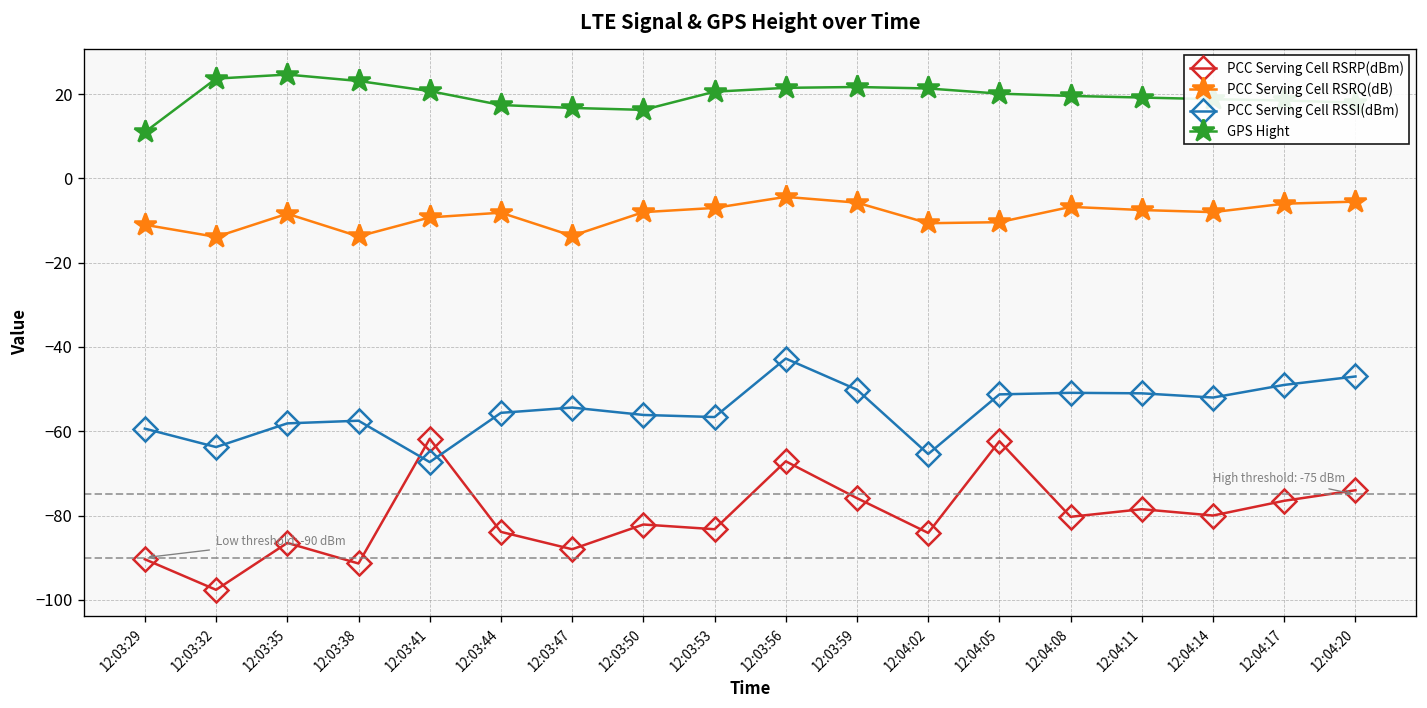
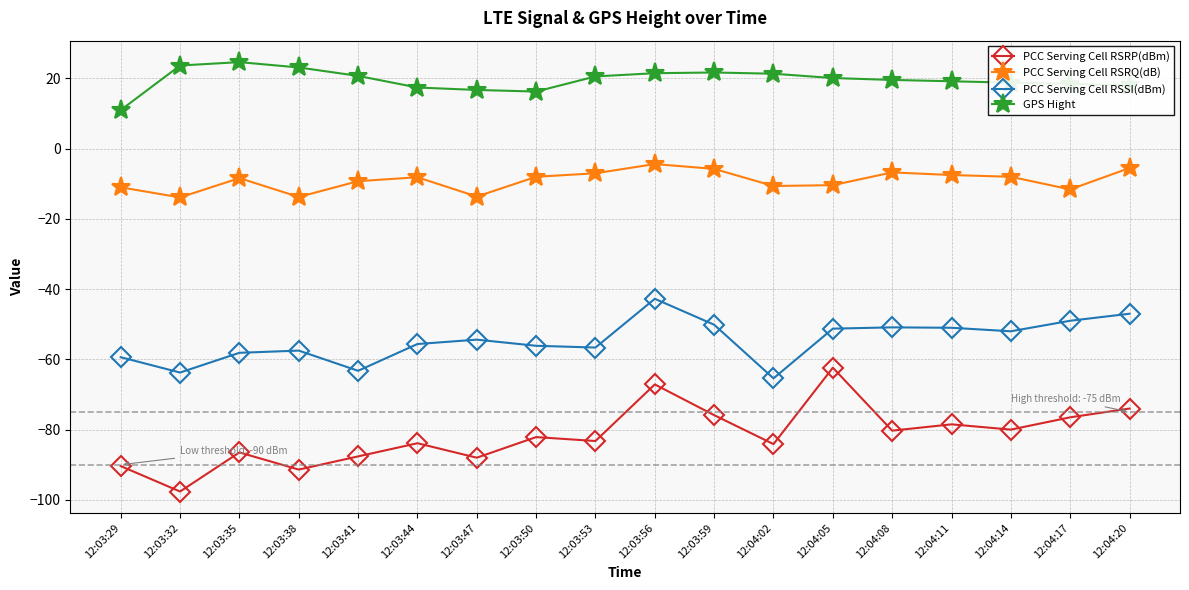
  {
    "PCC Serving Cell RSRP(dBm)": {
      "12:03:29": -90,
      "12:03:32": -98,
      "12:03:38": -91,
-     "12:03:41": -62,
+     "12:03:41": -88,
      "12:03:44": -84,
      "12:03:47": -88,
      "12:03:50": -82,
      "12:03:53": -83,
      "12:03:56": -67,
      "12:03:59": -76,
      "12:04:02": -84,
      "12:04:05": -62,
      "12:04:08": -80,
      "12:04:11": -79,
      "12:04:14": -80,
      "12:04:17": -77
    },
    "PCC Serving Cell RSRQ(dB)": {
      "12:03:29": -11,
      "12:03:32": -14,
      "12:03:35": -8,
      "12:03:38": -14,
      "12:03:41": -9,
      "12:03:44": -8,
      "12:03:47": -14,
      "12:03:50": -8,
      "12:03:53": -7,
      "12:03:56": -4,
      "12:03:59": -6,
      "12:04:02": -11,
      "12:04:05": -10,
      "12:04:08": -7,
      "12:04:11": -8,
      "12:04:14": -8,
-     "12:04:17": -6,
+     "12:04:17": -12,
      "12:04:20": -6
    },
    "PCC Serving Cell RSSI(dBm)": {
      "12:03:29": -59,
      "12:03:32": -64,
      "12:03:35": -58,
      "12:03:38": -58,
-     "12:03:41": -67,
+     "12:03:41": -63,
      "12:03:44": -56,
      "12:03:47": -54,
      "12:03:50": -56,
      "12:03:53": -57,
      "12:03:56": -43,
      "12:03:59": -50,
      "12:04:02": -65,
      "12:04:05": -51,
      "12:04:08": -51,
      "12:04:11": -51,
      "12:04:14": -52,
      "12:04:17": -49,
      "12:04:20": -47
    },
    "GPS Hight": {
      "12:03:29": 11,
      "12:03:32": 24,
      "12:03:35": 25,
      "12:03:38": 23,
      "12:03:41": 21,
      "12:03:44": 17,
      "12:03:47": 17,
      "12:03:50": 16,
      "12:03:53": 21,
      "12:03:56": 22,
      "12:03:59": 22,
      "12:04:02": 21,
      "12:04:05": 20,
      "12:04:08": 20,
      "12:04:11": 19
    }
  }
